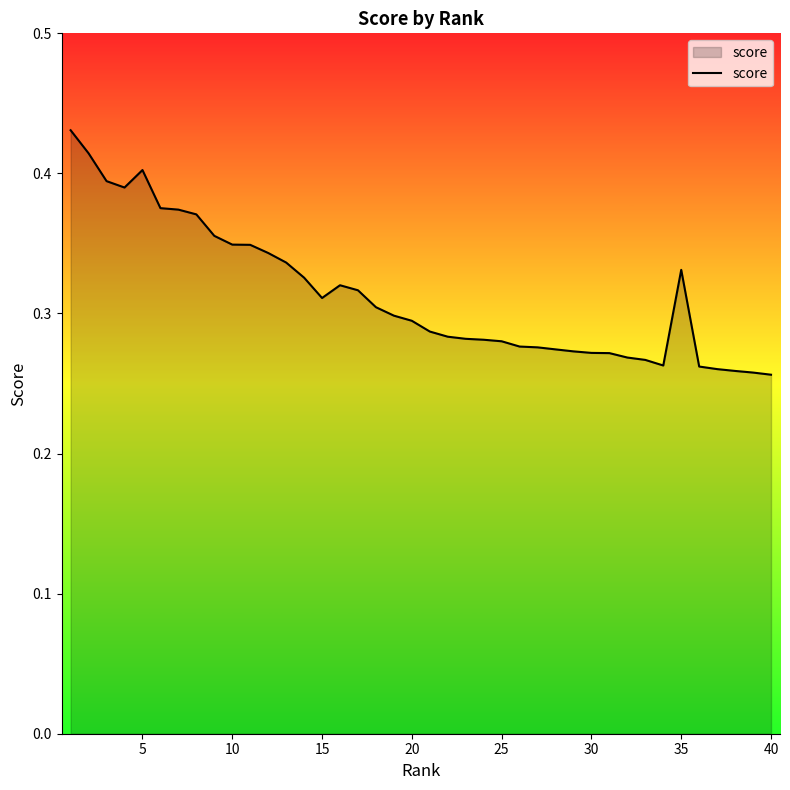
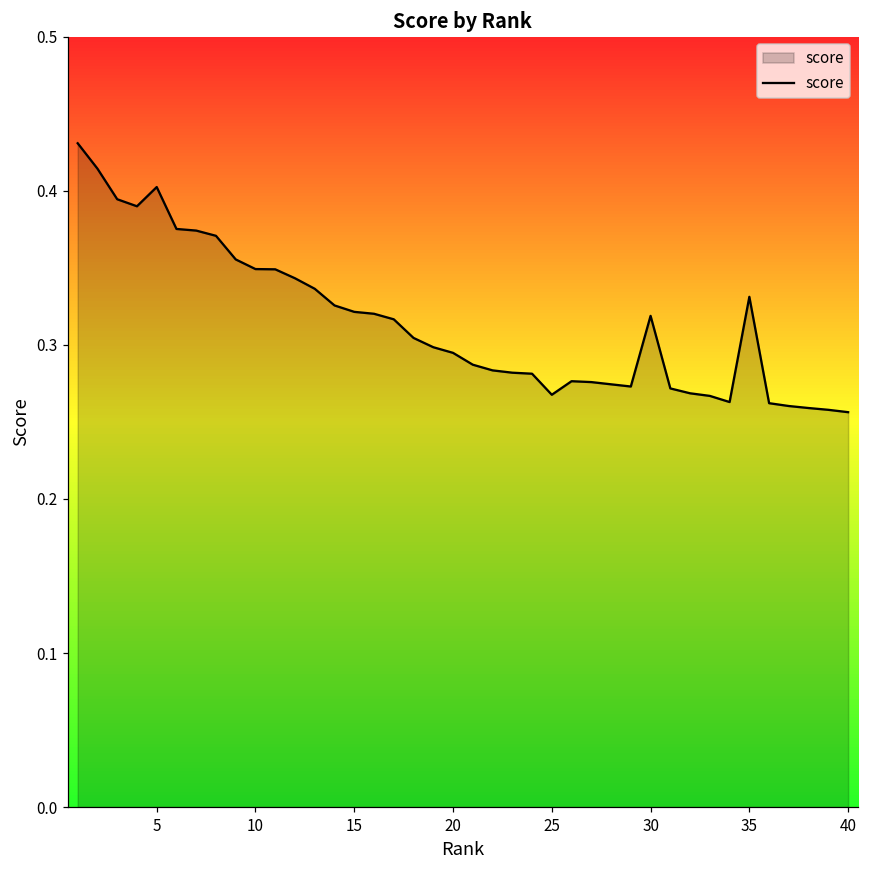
  {
    "5": 0.402,
    "10": 0.349,
-   "15": 0.311,
+   "15": 0.321,
    "20": 0.295,
-   "25": 0.280,
-   "30": 0.272,
+   "25": 0.268,
+   "30": 0.319,
    "35": 0.331,
    "40": 0.256
  }
